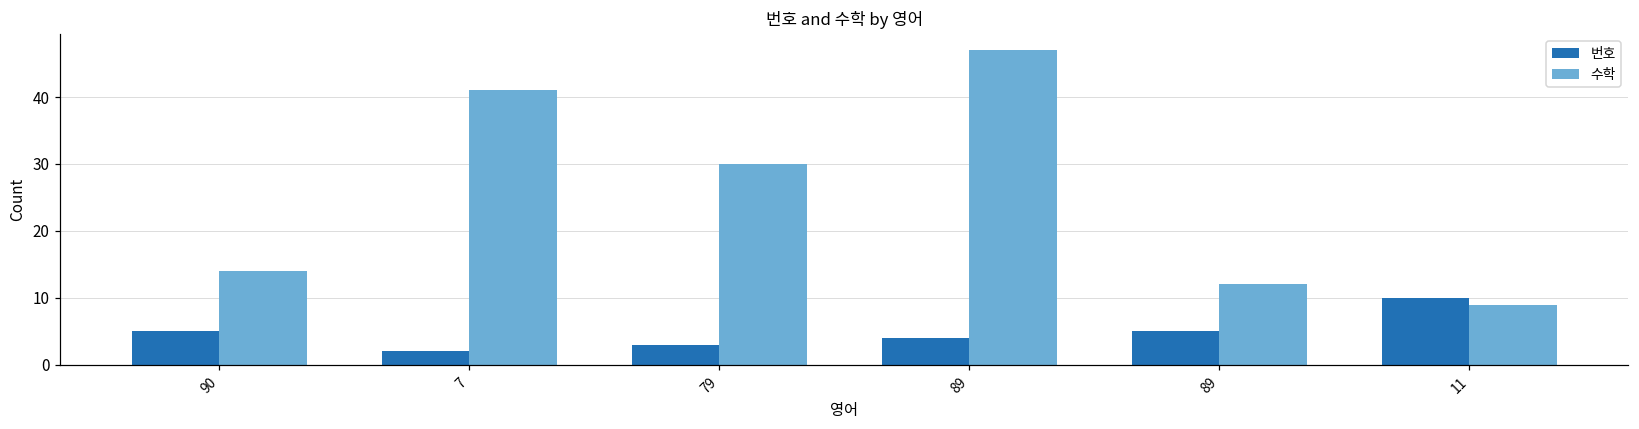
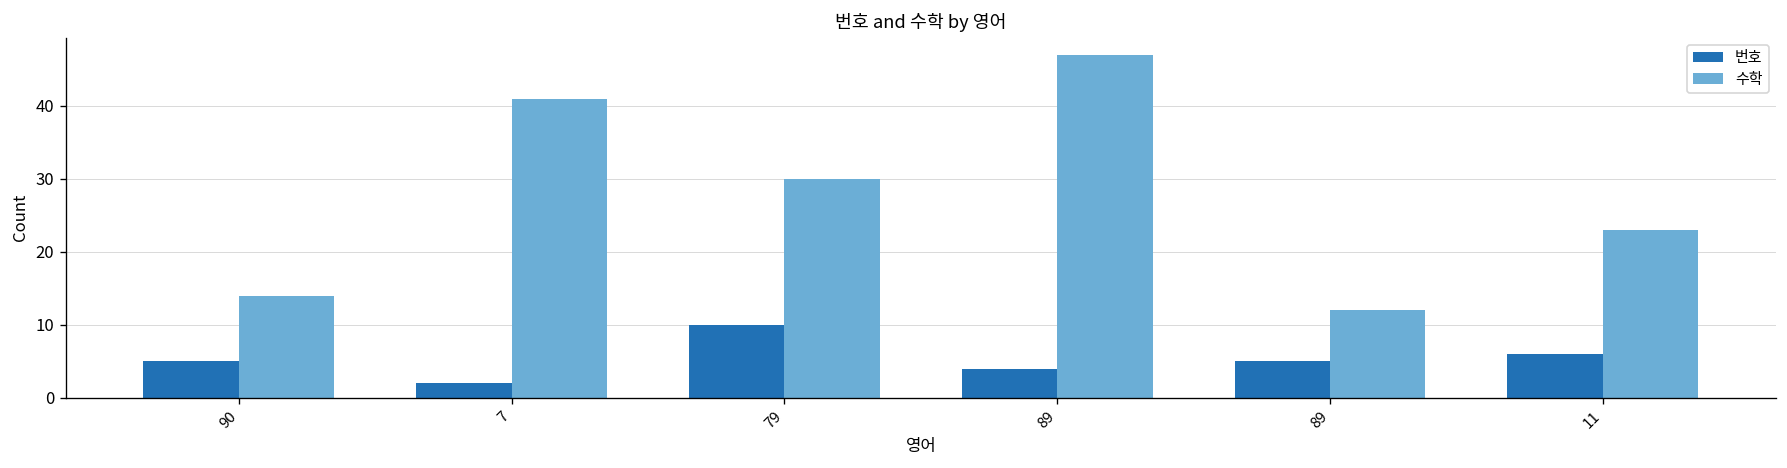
  {
    "번호": {
      "90": 5,
      "7": 2,
-     "79": 3,
-     "11": 10
+     "79": 10,
+     "11": 6
    },
    "수학": {
      "90": 14,
      "7": 41,
      "79": 30,
-     "11": 9
+     "11": 23
    }
  }
